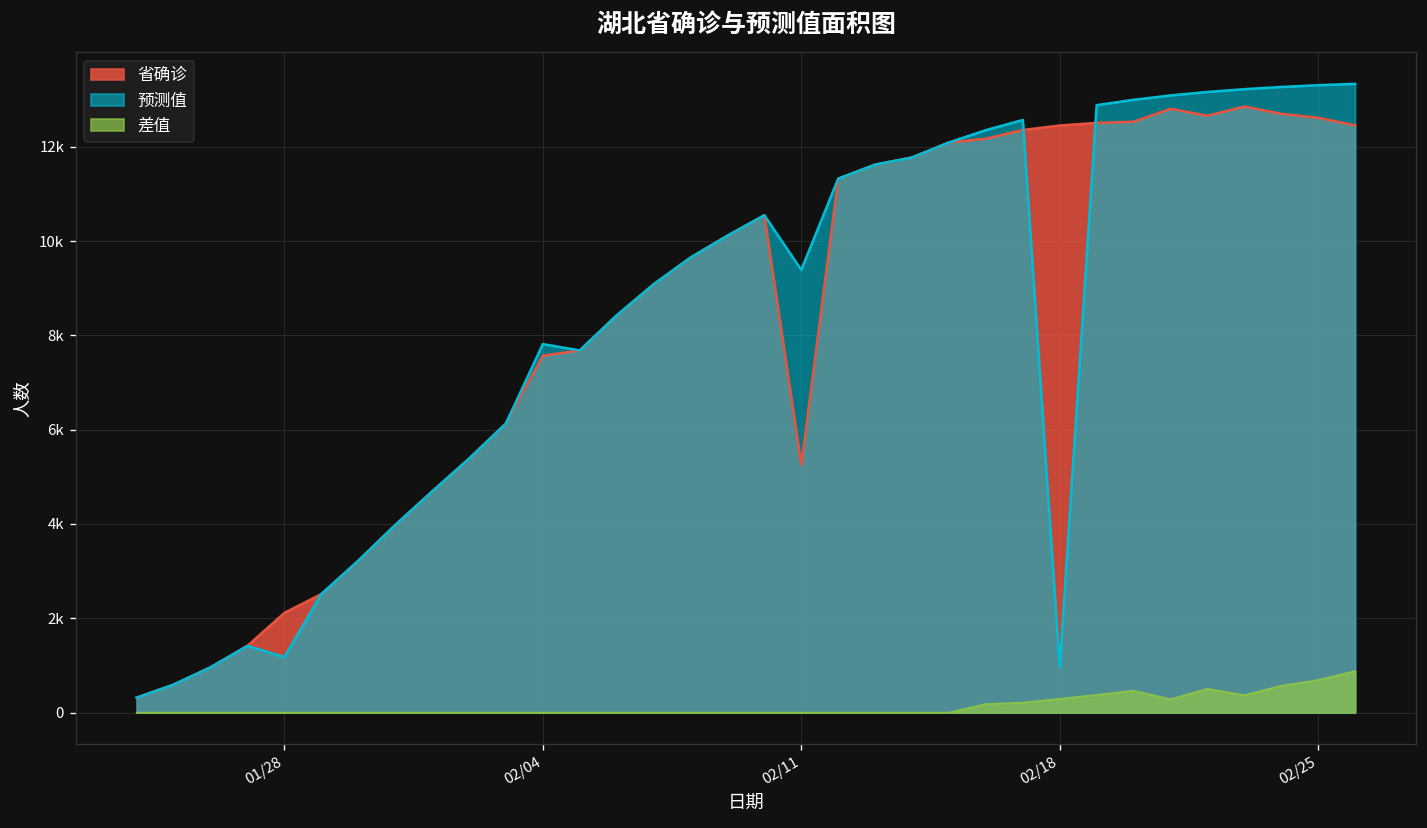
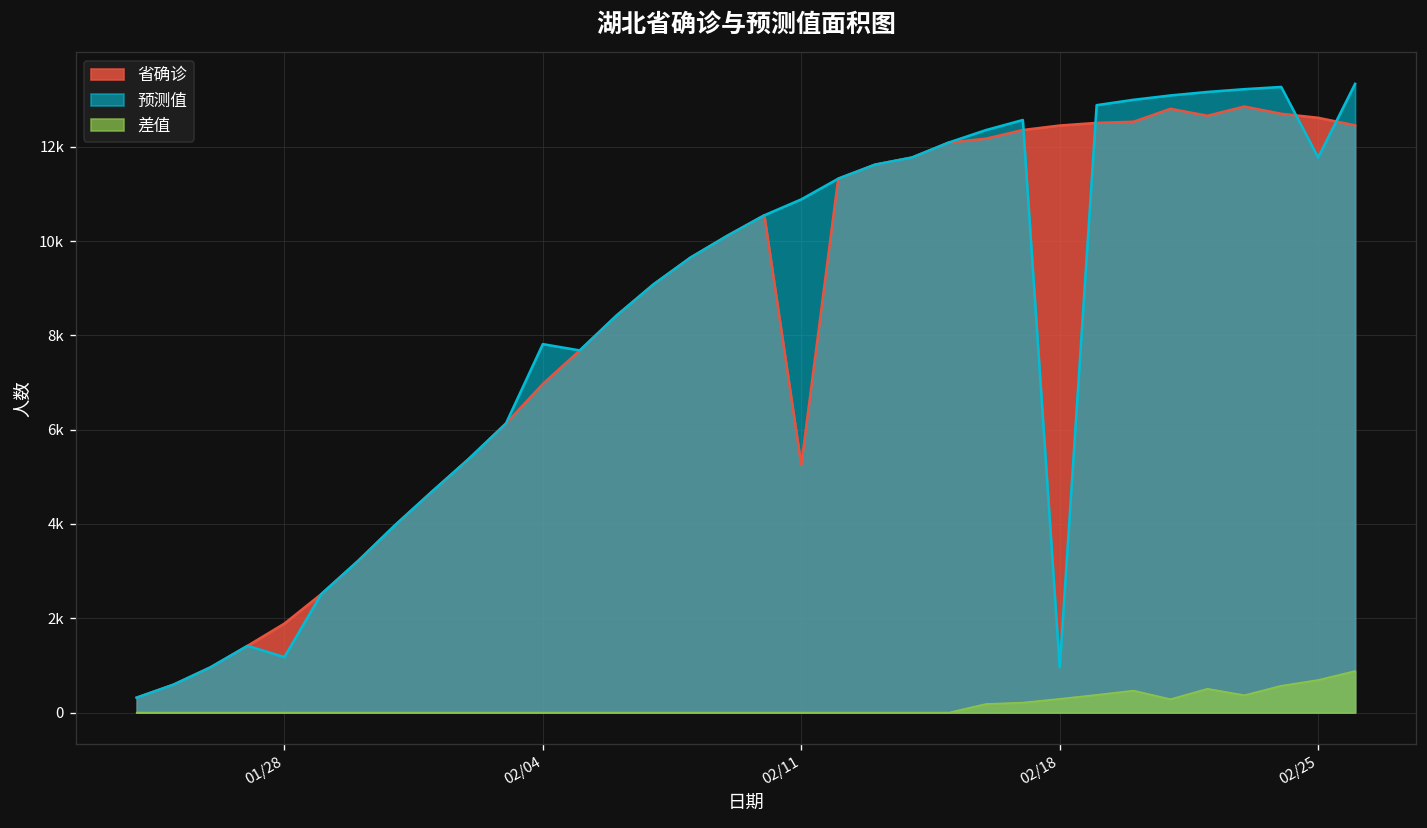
  {
    "省确诊": {
-     "01/28": 2100,
-     "02/04": 7600,
+     "01/28": 1900,
+     "02/04": 7000,
      "02/11": 5300,
      "02/18": 12400,
      "02/25": 12600
    },
    "预测值": {
      "01/28": 1200,
      "02/04": 7800,
-     "02/11": 9400,
+     "02/11": 10900,
      "02/18": 1000,
-     "02/25": 13300
+     "02/25": 11800
    },
    "差值": {
      "01/28": 0,
      "02/04": 0,
      "02/11": 0,
      "02/18": 300,
      "02/25": 700
    }
  }
